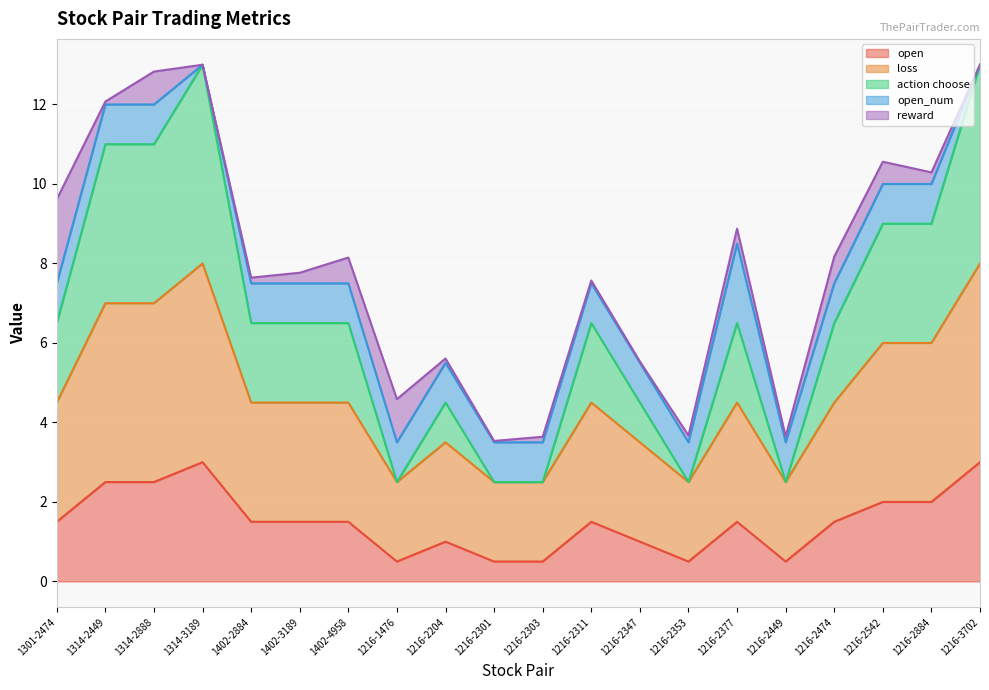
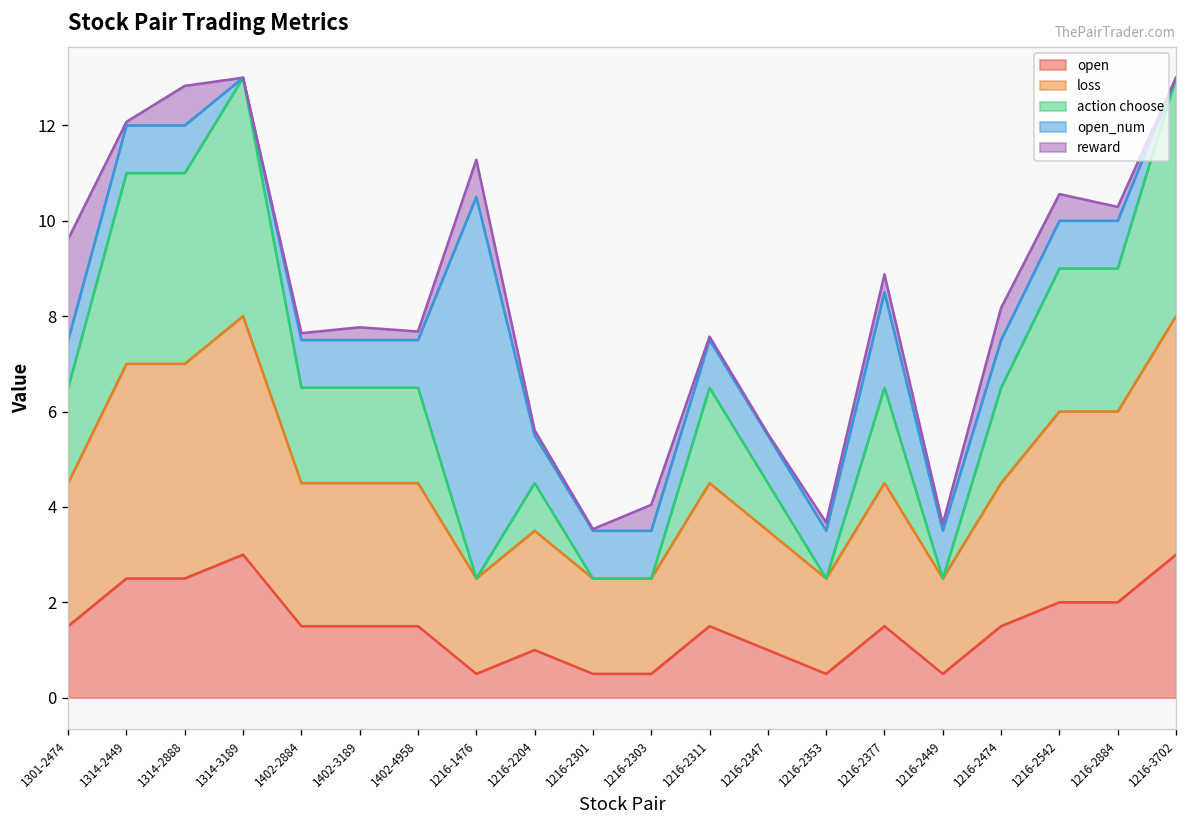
  {
    "action choose": {
      "1301-2474": 2.0,
      "1314-2449": 4.0,
      "1314-2888": 4.0,
      "1402-2884": 2.0,
      "1402-3189": 2.0,
      "1402-4958": 2.0,
      "1216-2204": 1.0,
      "1216-2311": 2.0,
      "1216-2347": 1.0,
      "1216-2377": 2.0,
      "1216-2474": 2.0,
      "1216-2542": 3.0,
      "1216-2884": 3.0
    },
    "open_num": {
      "1301-2474": 1,
      "1314-2449": 1,
      "1314-2888": 1,
      "1402-2884": 1,
      "1402-3189": 1,
      "1402-4958": 1,
-     "1216-1476": 1,
+     "1216-1476": 8,
      "1216-2204": 1,
      "1216-2303": 1,
      "1216-2311": 1,
      "1216-2353": 1,
      "1216-2377": 2,
      "1216-2449": 1,
      "1216-2474": 1,
      "1216-2542": 1,
      "1216-2884": 1
    },
    "reward": {
      "1301-2474": 2.1,
      "1314-2449": 0.1,
      "1314-2888": 0.8,
      "1402-2884": 0.1,
      "1402-3189": 0.3,
-     "1402-4958": 0.6,
-     "1216-1476": 1.1,
+     "1402-4958": 0.2,
+     "1216-1476": 0.8,
      "1216-2204": 0.1,
-     "1216-2303": 0.1,
+     "1216-2303": 0.5,
      "1216-2311": 0.1,
      "1216-2353": 0.2,
      "1216-2377": 0.4,
      "1216-2449": 0.1,
      "1216-2474": 0.7,
      "1216-2542": 0.6,
      "1216-2884": 0.3
    }
  }
